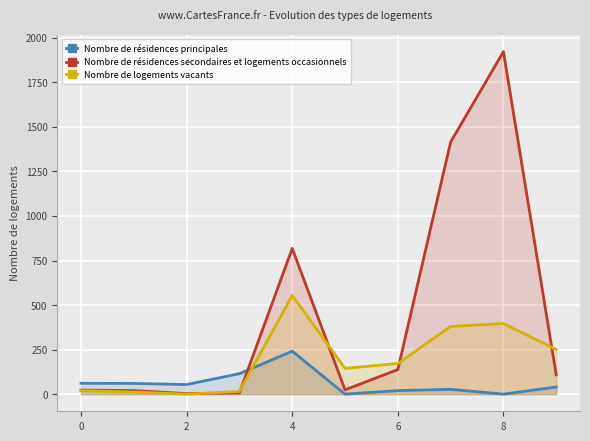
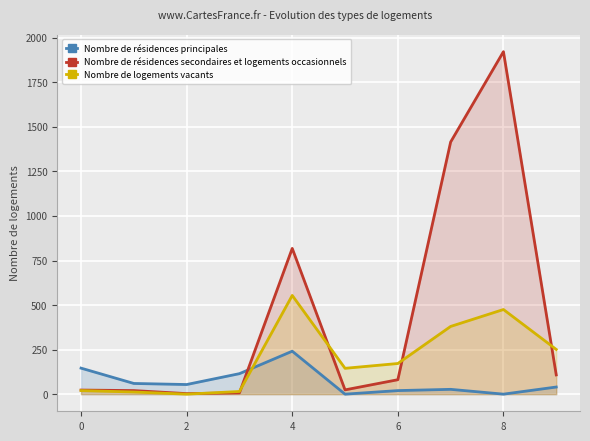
  {
    "Nombre de résidences principales": {
-     "0": 60,
+     "0": 150,
      "2": 50,
      "4": 240,
      "6": 20,
      "8": 0
    },
    "Nombre de résidences secondaires et logements occasionnels": {
      "4": 820,
-     "6": 140,
+     "6": 80,
      "8": 1920
    },
    "Nombre de logements vacants": {
      "4": 550,
      "6": 170,
-     "8": 400
+     "8": 480
    }
  }
